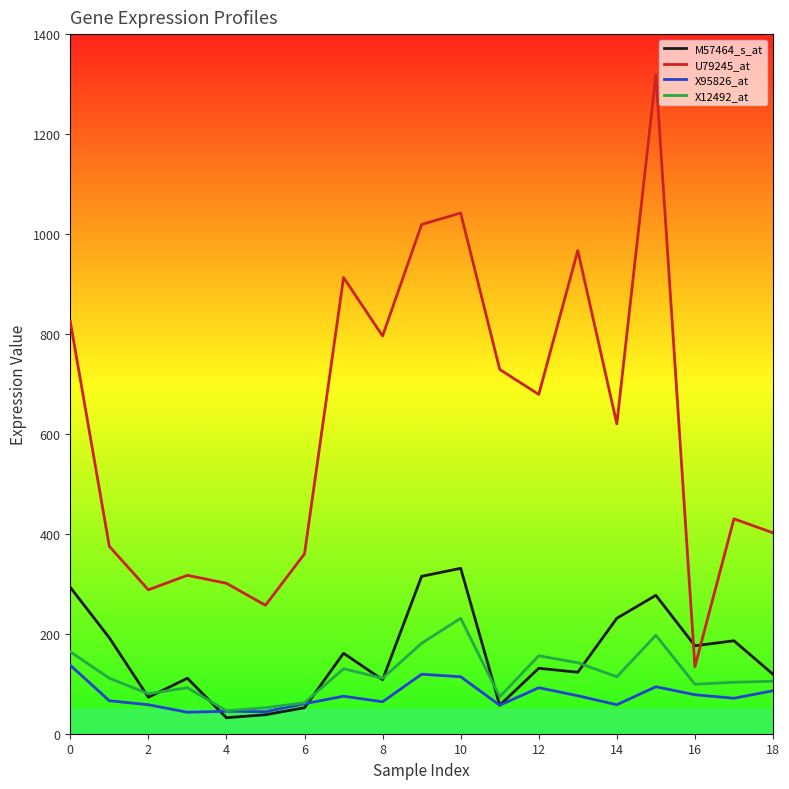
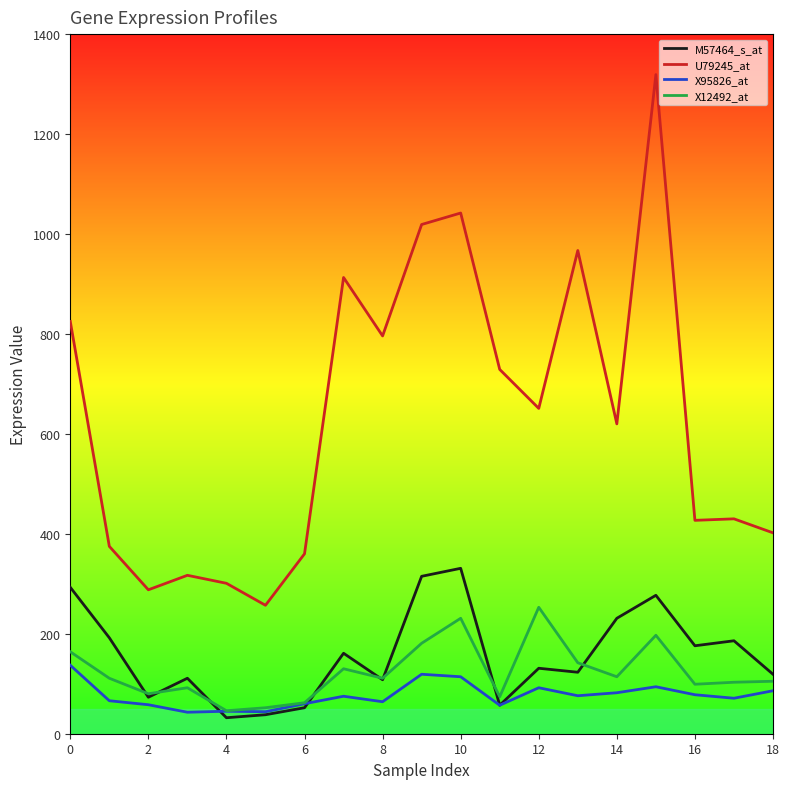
  {
    "M57464_s_at": {
      "0": 290,
      "2": 70,
      "6": 50,
      "10": 330,
      "12": 130,
      "14": 230,
      "16": 180,
      "18": 120
    },
    "U79245_at": {
      "0": 830,
      "2": 290,
      "4": 300,
      "6": 360,
      "8": 800,
      "10": 1040,
-     "12": 680,
+     "12": 650,
      "14": 620,
-     "16": 130,
+     "16": 430,
      "18": 400
    },
    "X95826_at": {
      "0": 140,
      "2": 60,
      "8": 60,
      "10": 110,
      "12": 90,
-     "14": 60,
+     "14": 80,
      "16": 80,
      "18": 90
    },
    "X12492_at": {
      "0": 160,
      "2": 80,
      "10": 230,
-     "12": 160,
+     "12": 250,
      "14": 110,
      "16": 100,
      "18": 110
    }
  }
